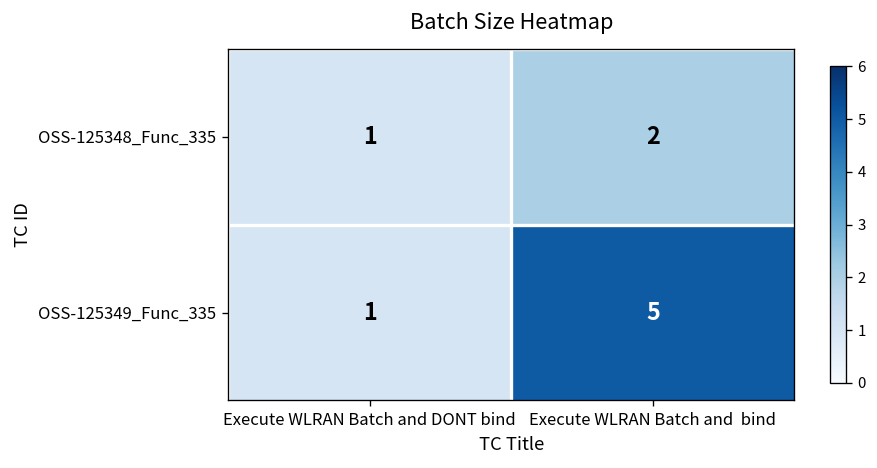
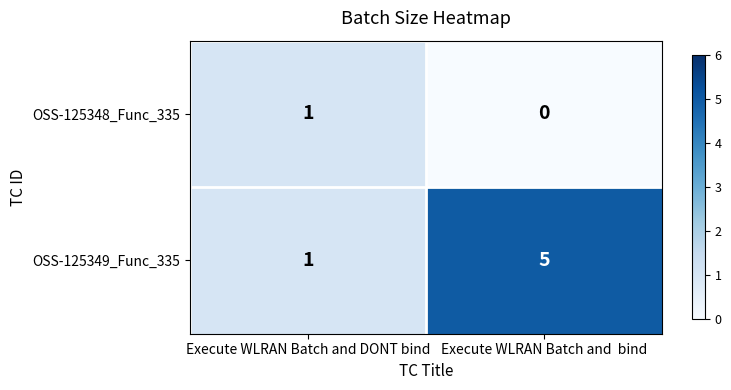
  {
    "OSS-125348_Func_335": {
      "Execute WLRAN Batch and DONT bind": 1,
-     "Execute WLRAN Batch and bind": 2
+     "Execute WLRAN Batch and bind": 0
    },
    "OSS-125349_Func_335": {
      "Execute WLRAN Batch and DONT bind": 1,
      "Execute WLRAN Batch and bind": 5
    }
  }
